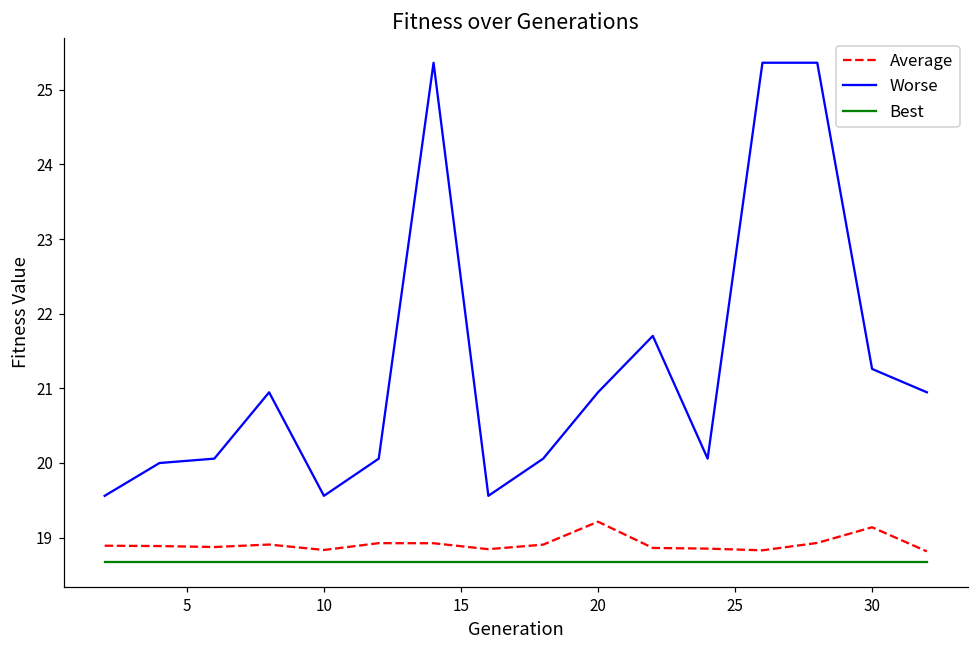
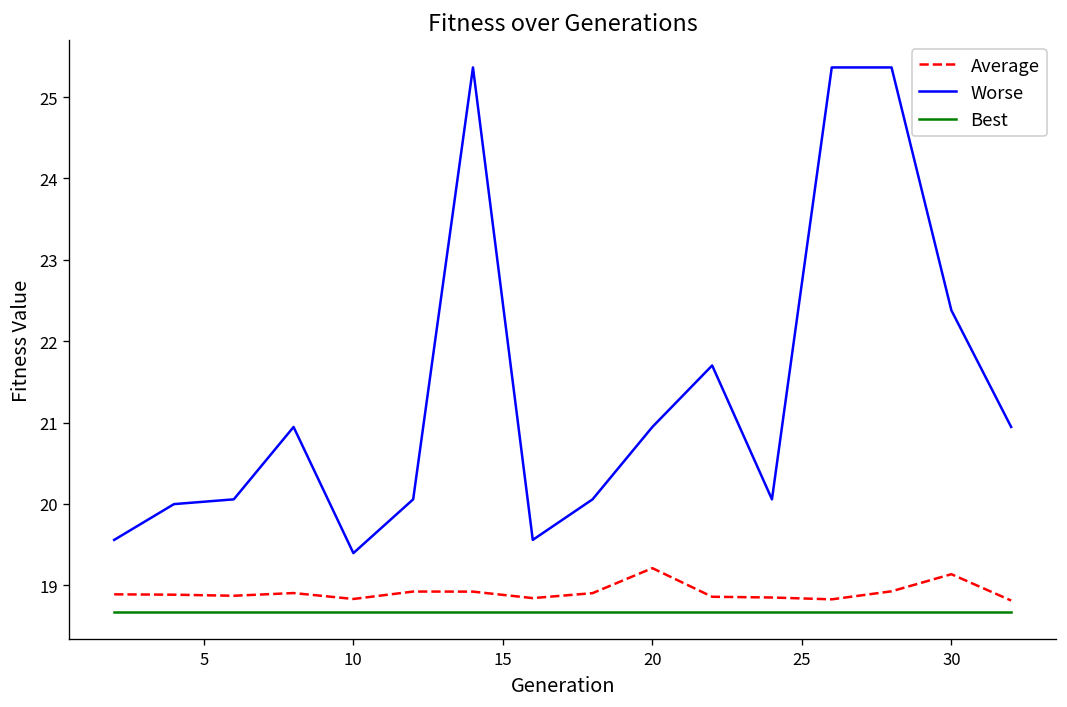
  {
    "Average": {
      "10": 18.8,
      "20": 19.2,
      "30": 19.1
    },
    "Worse": {
-     "10": 19.6,
+     "10": 19.4,
      "20": 20.9,
-     "30": 21.3
+     "30": 22.4
    },
    "Best": {
      "10": 18.7,
      "20": 18.7,
      "30": 18.7
    }
  }
